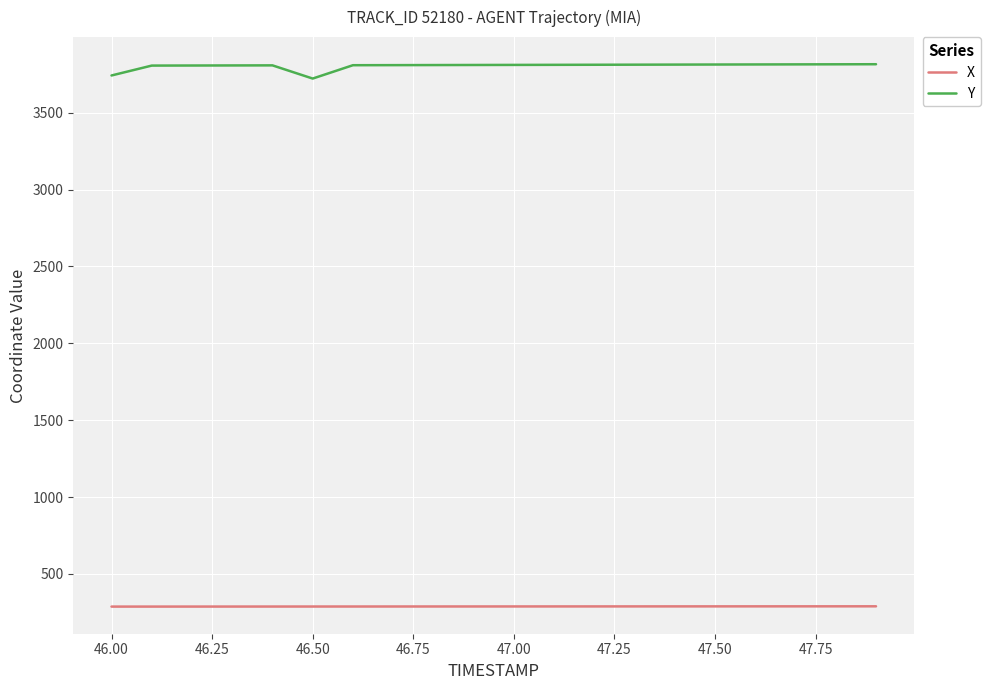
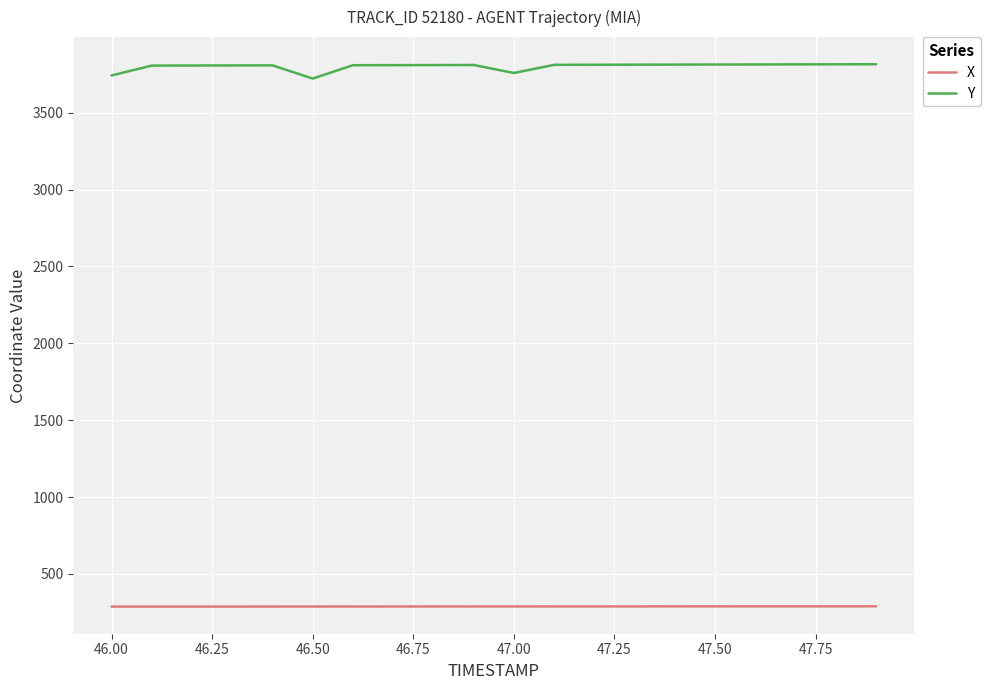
  {
    "X": {
      "46.00": 290,
      "46.50": 290,
      "47.00": 290,
      "47.50": 290
    },
    "Y": {
      "46.00": 3740,
      "46.50": 3720,
-     "47.00": 3810,
+     "47.00": 3760,
      "47.50": 3810
    }
  }
